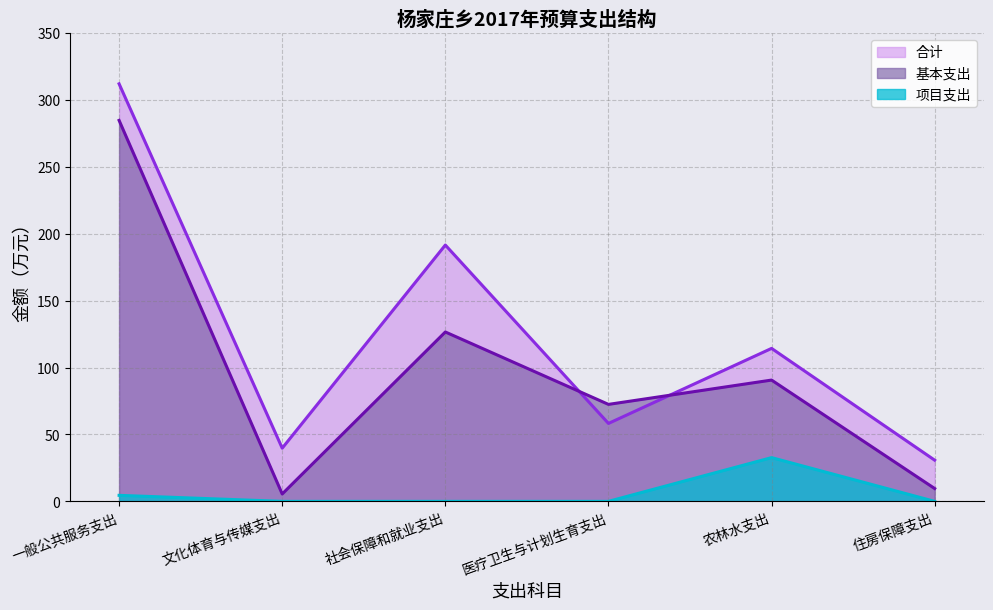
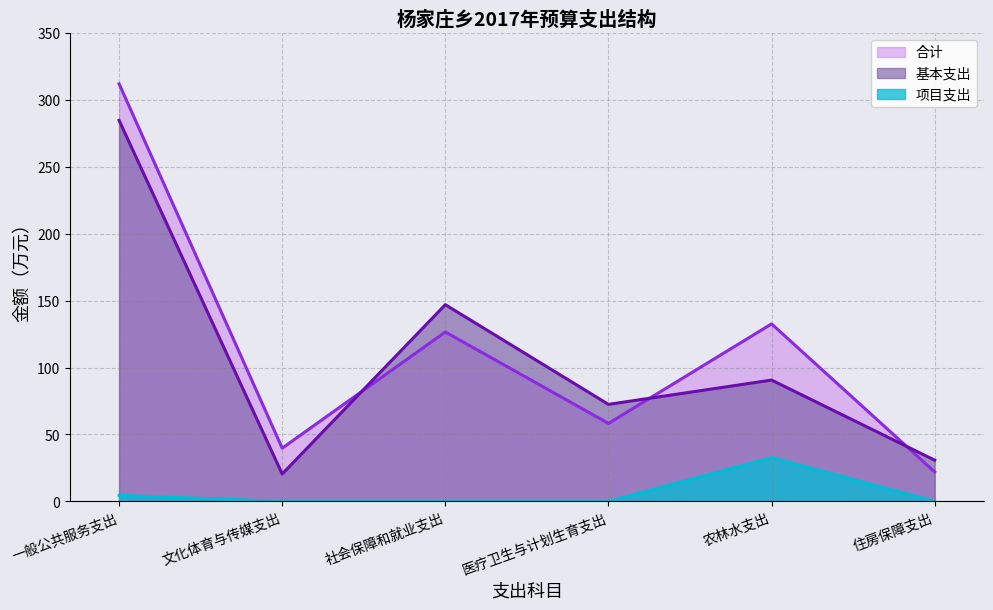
  {
    "合计": {
      "一般公共服务支出": 312,
      "文化体育与传媒支出": 40,
-     "社会保障和就业支出": 192,
+     "社会保障和就业支出": 127,
      "医疗卫生与计划生育支出": 58,
-     "农林水支出": 114,
-     "住房保障支出": 31
+     "农林水支出": 133,
+     "住房保障支出": 22
    },
    "基本支出": {
      "一般公共服务支出": 285,
-     "文化体育与传媒支出": 6,
-     "社会保障和就业支出": 127,
+     "文化体育与传媒支出": 20,
+     "社会保障和就业支出": 147,
      "医疗卫生与计划生育支出": 73,
      "农林水支出": 91,
-     "住房保障支出": 10
+     "住房保障支出": 31
    },
    "项目支出": {
      "一般公共服务支出": 5,
      "文化体育与传媒支出": 0,
      "社会保障和就业支出": 0,
      "医疗卫生与计划生育支出": 0,
      "农林水支出": 33,
      "住房保障支出": 0
    }
  }
